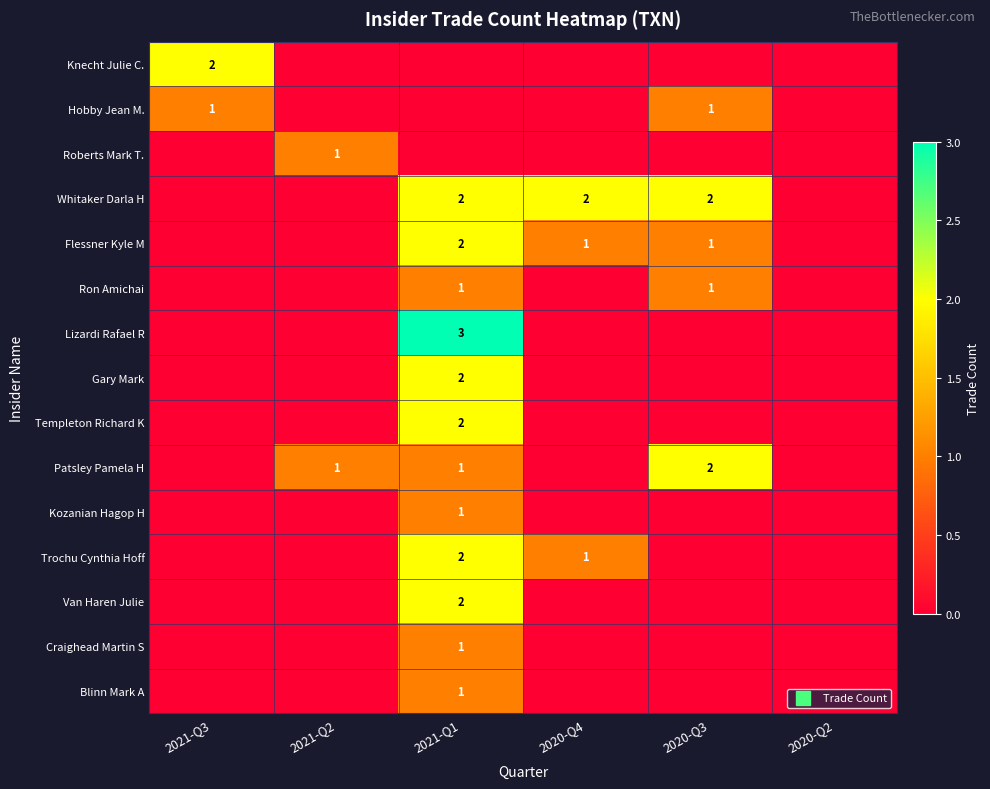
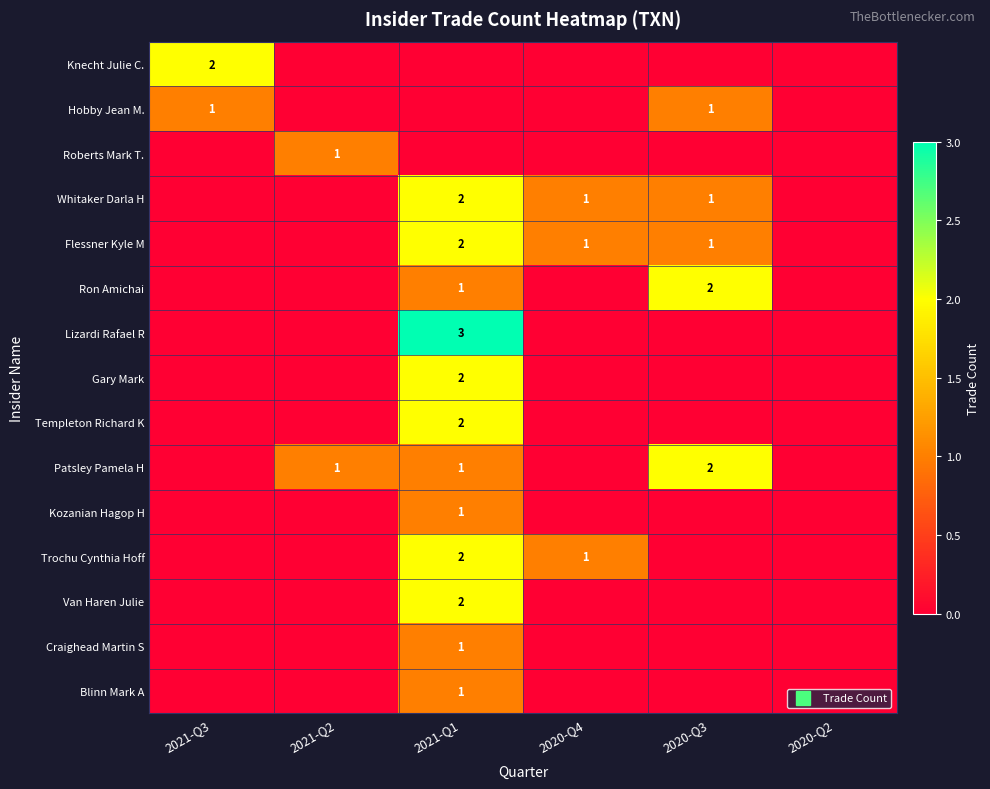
  {
    "Knecht Julie C.": {
      "2021-Q3": 2
    },
    "Hobby Jean M.": {
      "2021-Q3": 1,
      "2020-Q3": 1
    },
    "Roberts Mark T.": {
      "2021-Q2": 1
    },
    "Whitaker Darla H": {
      "2021-Q1": 2,
-     "2020-Q4": 2,
-     "2020-Q3": 2
+     "2020-Q4": 1,
+     "2020-Q3": 1
    },
    "Flessner Kyle M": {
      "2021-Q1": 2,
      "2020-Q4": 1,
      "2020-Q3": 1
    },
    "Ron Amichai": {
      "2021-Q1": 1,
-     "2020-Q3": 1
+     "2020-Q3": 2
    },
    "Lizardi Rafael R": {
      "2021-Q1": 3
    },
    "Gary Mark": {
      "2021-Q1": 2
    },
    "Templeton Richard K": {
      "2021-Q1": 2
    },
    "Patsley Pamela H": {
      "2021-Q2": 1,
      "2021-Q1": 1,
      "2020-Q3": 2
    },
    "Kozanian Hagop H": {
      "2021-Q1": 1
    },
    "Trochu Cynthia Hoff": {
      "2021-Q1": 2,
      "2020-Q4": 1
    },
    "Van Haren Julie": {
      "2021-Q1": 2
    },
    "Craighead Martin S": {
      "2021-Q1": 1
    },
    "Blinn Mark A": {
      "2021-Q1": 1
    }
  }
